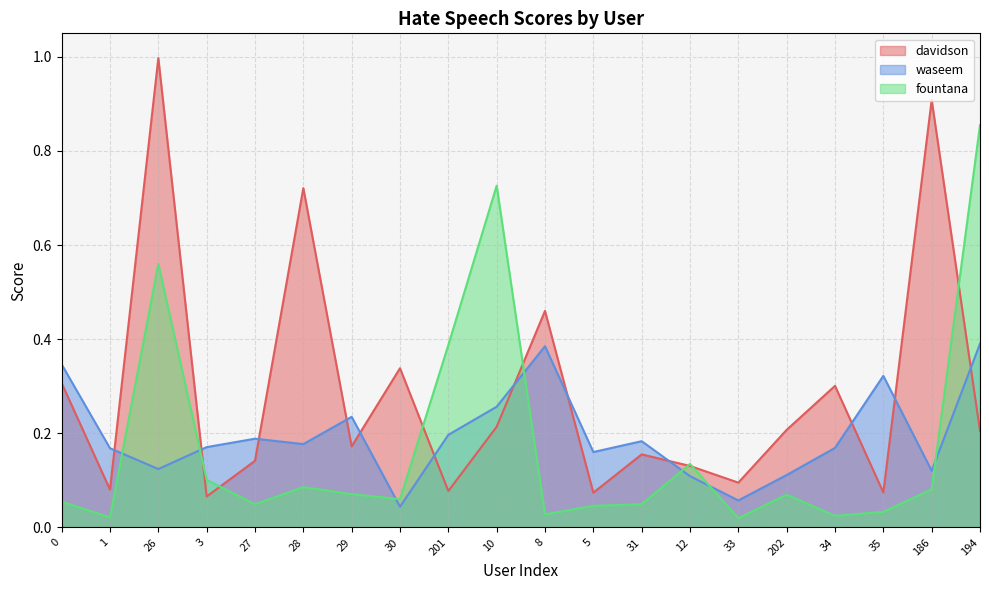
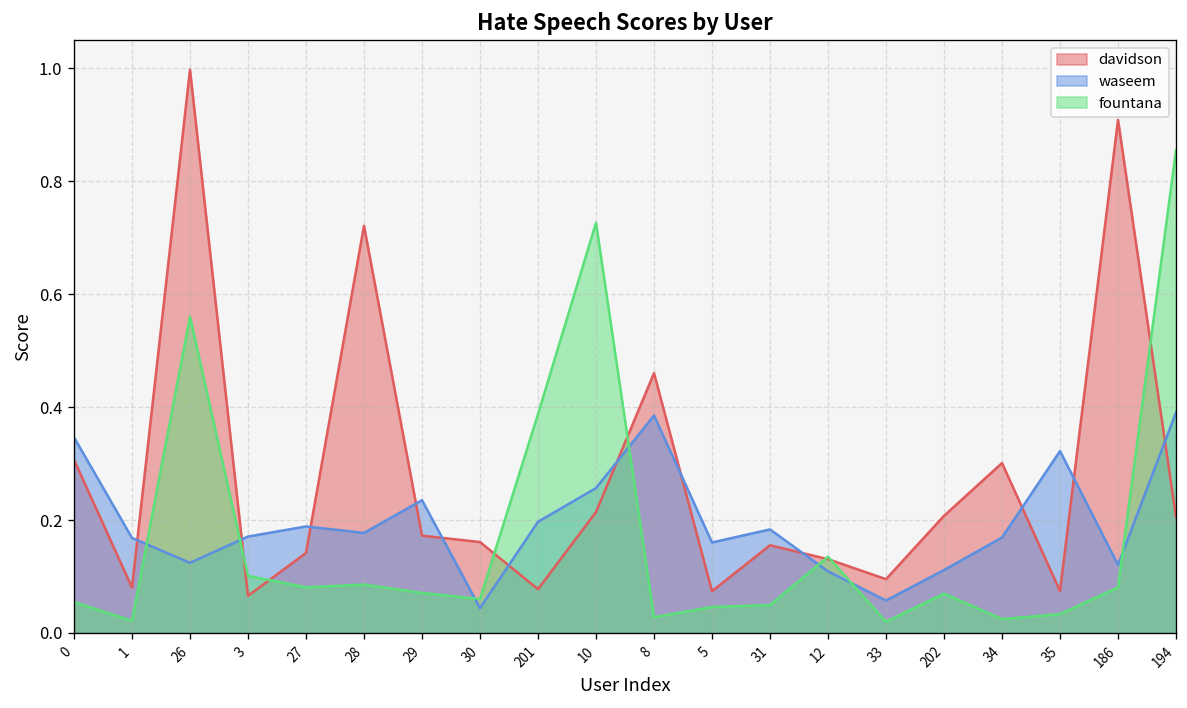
  {
    "davidson": {
      "0": 0.31,
      "1": 0.08,
      "26": 1.00,
      "3": 0.07,
      "27": 0.14,
      "28": 0.72,
      "29": 0.17,
-     "30": 0.34,
+     "30": 0.16,
      "201": 0.08,
      "10": 0.21,
      "8": 0.46,
      "5": 0.07,
      "31": 0.16,
      "33": 0.10,
      "202": 0.21,
      "34": 0.30,
      "35": 0.07,
      "194": 0.21
    },
    "waseem": {
      "0": 0.35,
      "1": 0.17,
      "26": 0.12,
      "3": 0.17,
      "27": 0.19,
      "28": 0.18,
      "29": 0.24,
      "30": 0.04,
      "201": 0.20,
      "10": 0.26,
      "8": 0.39,
      "5": 0.16,
      "31": 0.18,
      "12": 0.11,
      "33": 0.06,
      "202": 0.11,
      "34": 0.17,
      "35": 0.32,
      "186": 0.12,
      "194": 0.39
    },
    "fountana": {
      "0": 0.05,
      "1": 0.02,
      "26": 0.56,
      "3": 0.10,
-     "27": 0.05,
+     "27": 0.08,
      "28": 0.09,
      "29": 0.07,
      "30": 0.06,
      "201": 0.39,
      "10": 0.73,
      "8": 0.03,
      "5": 0.05,
      "31": 0.05,
      "33": 0.02,
      "202": 0.07,
      "34": 0.02,
      "35": 0.03,
      "186": 0.08,
      "194": 0.85
    }
  }
